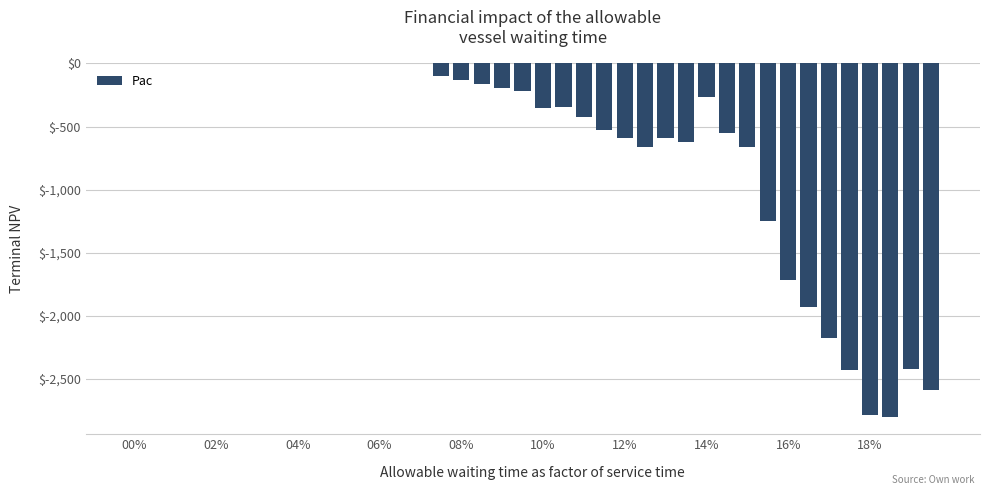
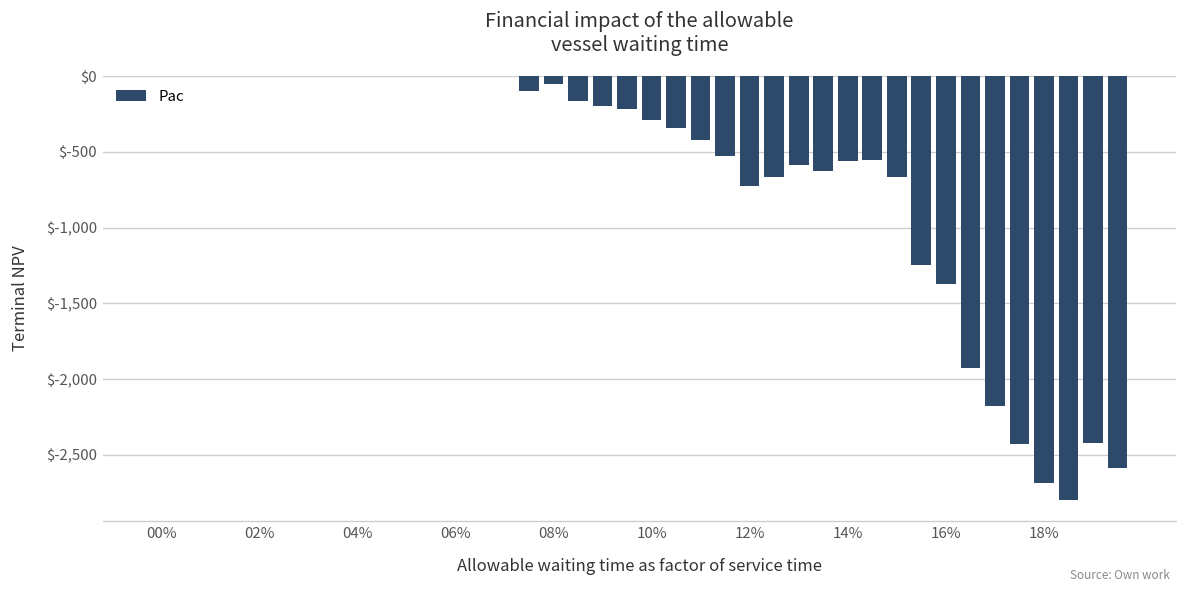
  {
    "00%": "$0",
    "02%": "$0",
    "04%": "$0",
    "06%": "$0",
-   "08%": "$-130",
-   "10%": "$-350",
-   "12%": "$-590",
-   "14%": "$-260",
-   "16%": "$-1,720",
-   "18%": "$-2,790"
+   "08%": "$-50",
+   "10%": "$-290",
+   "12%": "$-730",
+   "14%": "$-560",
+   "16%": "$-1,370",
+   "18%": "$-2,680"
  }
